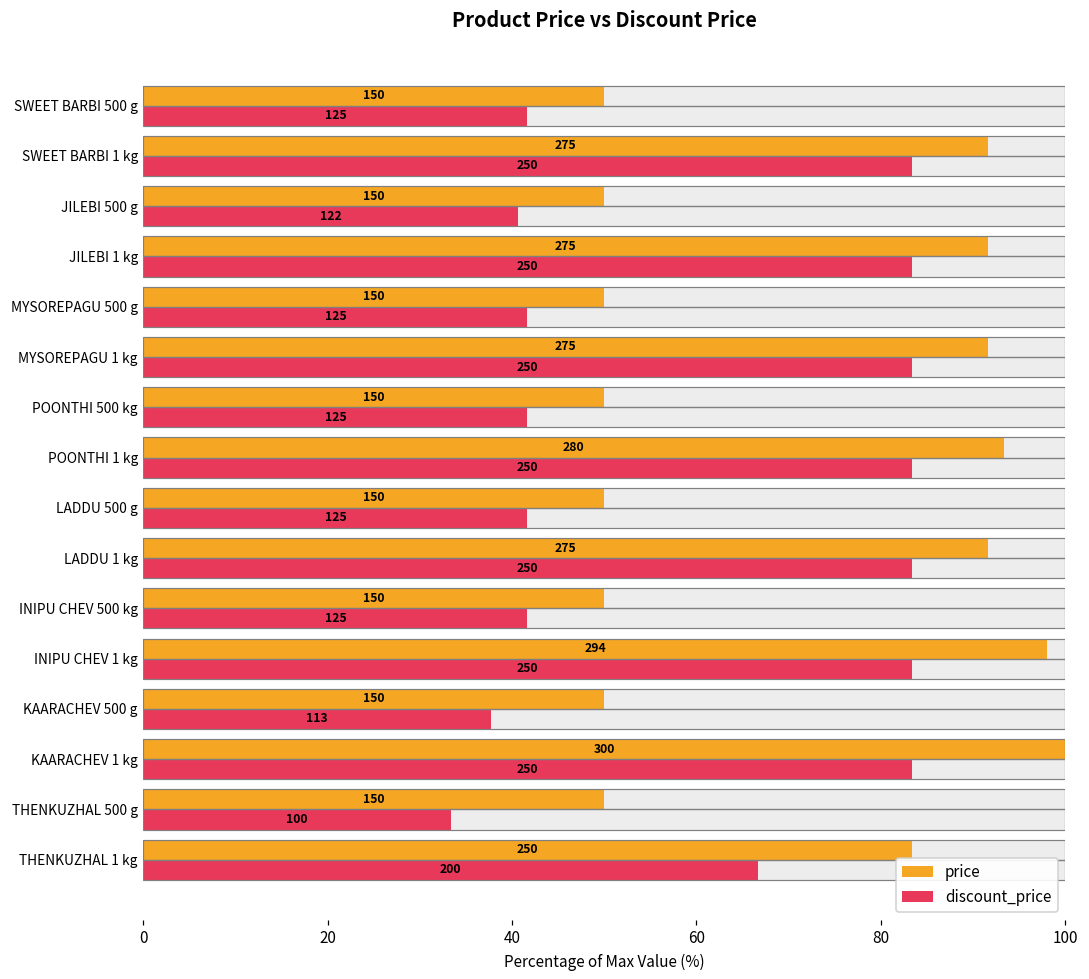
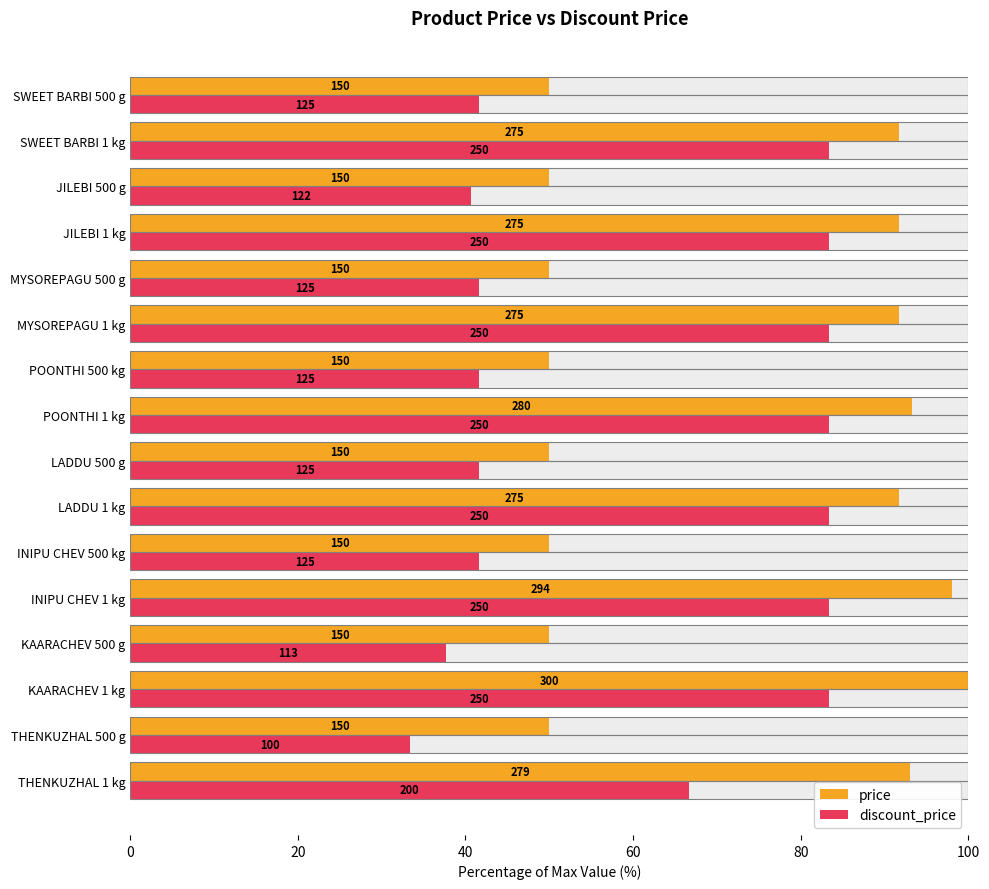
  {
    "price": {
-     "THENKUZHAL 1 kg": 250
+     "THENKUZHAL 1 kg": 279
    }
  }
